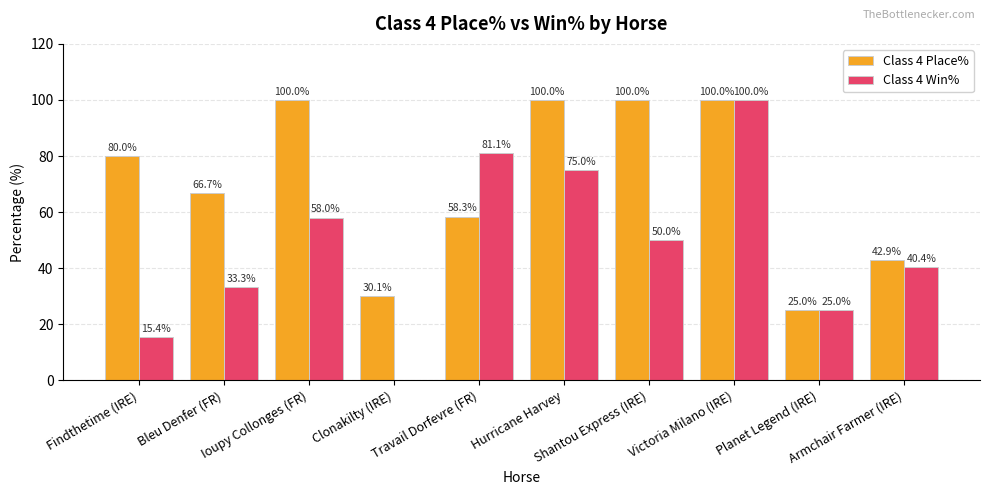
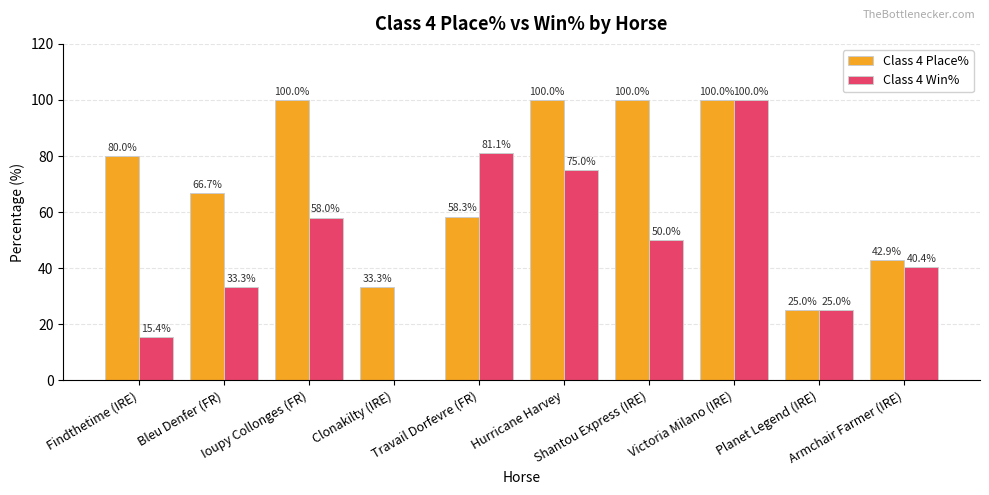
  {
    "Class 4 Place%": {
      "Findthetime (IRE)": "80.0%",
      "Bleu Denfer (FR)": "66.7%",
      "Ioupy Collonges (FR)": "100.0%",
-     "Clonakilty (IRE)": "30.1%",
+     "Clonakilty (IRE)": "33.3%",
      "Travail Dorfevre (FR)": "58.3%",
      "Hurricane Harvey": "100.0%",
      "Shantou Express (IRE)": "100.0%",
      "Victoria Milano (IRE)": "100.0%",
      "Planet Legend (IRE)": "25.0%",
      "Armchair Farmer (IRE)": "42.9%"
    },
    "Class 4 Win%": {
      "Findthetime (IRE)": "15.4%",
      "Bleu Denfer (FR)": "33.3%",
      "Ioupy Collonges (FR)": "58.0%",
      "Travail Dorfevre (FR)": "81.1%",
      "Hurricane Harvey": "75.0%",
      "Shantou Express (IRE)": "50.0%",
      "Victoria Milano (IRE)": "100.0%",
      "Planet Legend (IRE)": "25.0%",
      "Armchair Farmer (IRE)": "40.4%"
    }
  }
